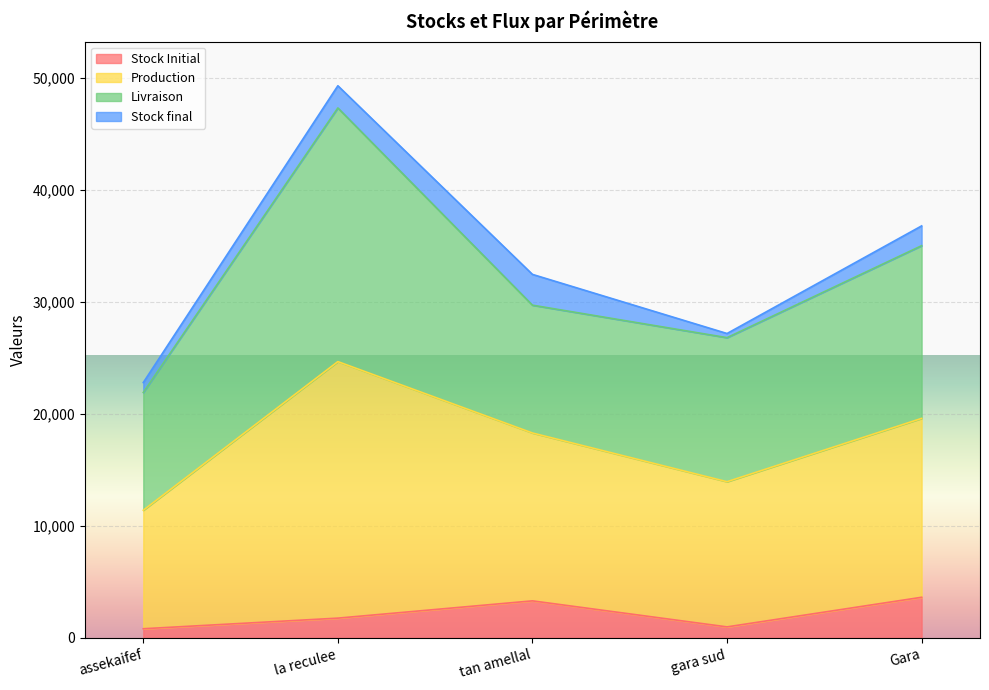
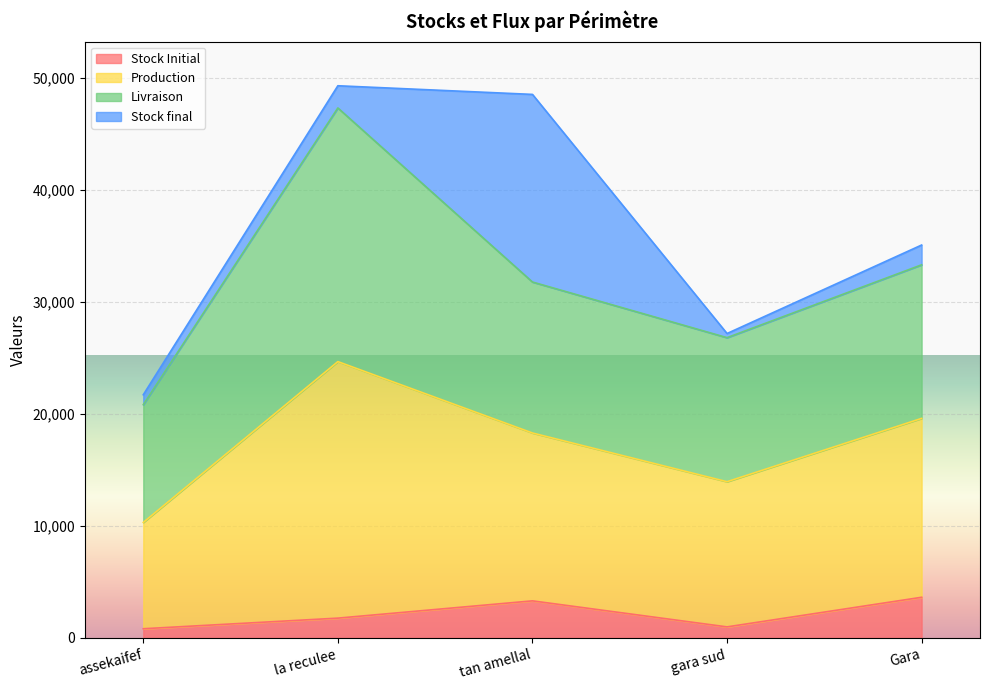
  {
    "Stock Initial": {
      "assekaifef": "800",
      "la reculee": "1,800",
      "tan amellal": "3,300",
      "gara sud": "1,000",
      "Gara": "3,600"
    },
    "Production": {
-     "assekaifef": "10,600",
+     "assekaifef": "9,500",
      "la reculee": "22,900",
      "tan amellal": "15,000",
      "gara sud": "13,000",
      "Gara": "16,000"
    },
    "Livraison": {
      "assekaifef": "10,500",
      "la reculee": "22,700",
-     "tan amellal": "11,400",
+     "tan amellal": "13,500",
      "gara sud": "12,900",
-     "Gara": "15,400"
+     "Gara": "13,700"
    },
    "Stock final": {
      "assekaifef": "900",
      "la reculee": "2,000",
-     "tan amellal": "2,700",
+     "tan amellal": "16,800",
      "gara sud": "400",
      "Gara": "1,800"
    }
  }
